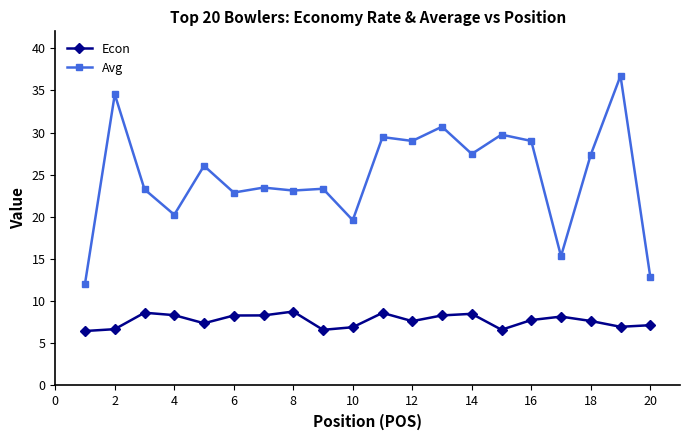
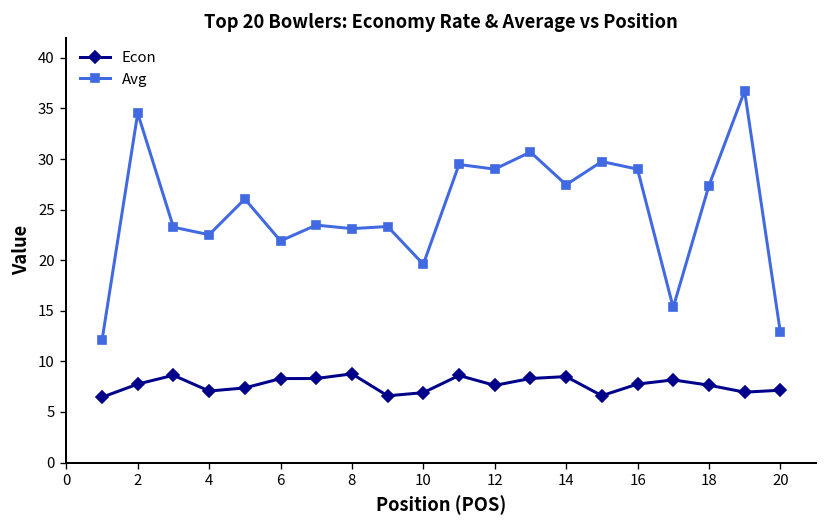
  {
    "Econ": {
-     "2": 7,
-     "4": 8,
+     "2": 8,
+     "4": 7,
      "6": 8,
      "8": 9,
      "10": 7,
      "12": 8,
      "14": 9,
      "16": 8,
      "18": 8,
      "20": 7
    },
    "Avg": {
      "2": 35,
-     "4": 20,
-     "6": 23,
+     "4": 23,
+     "6": 22,
      "8": 23,
      "10": 20,
      "12": 29,
      "14": 27,
      "16": 29,
      "18": 27,
      "20": 13
    }
  }
